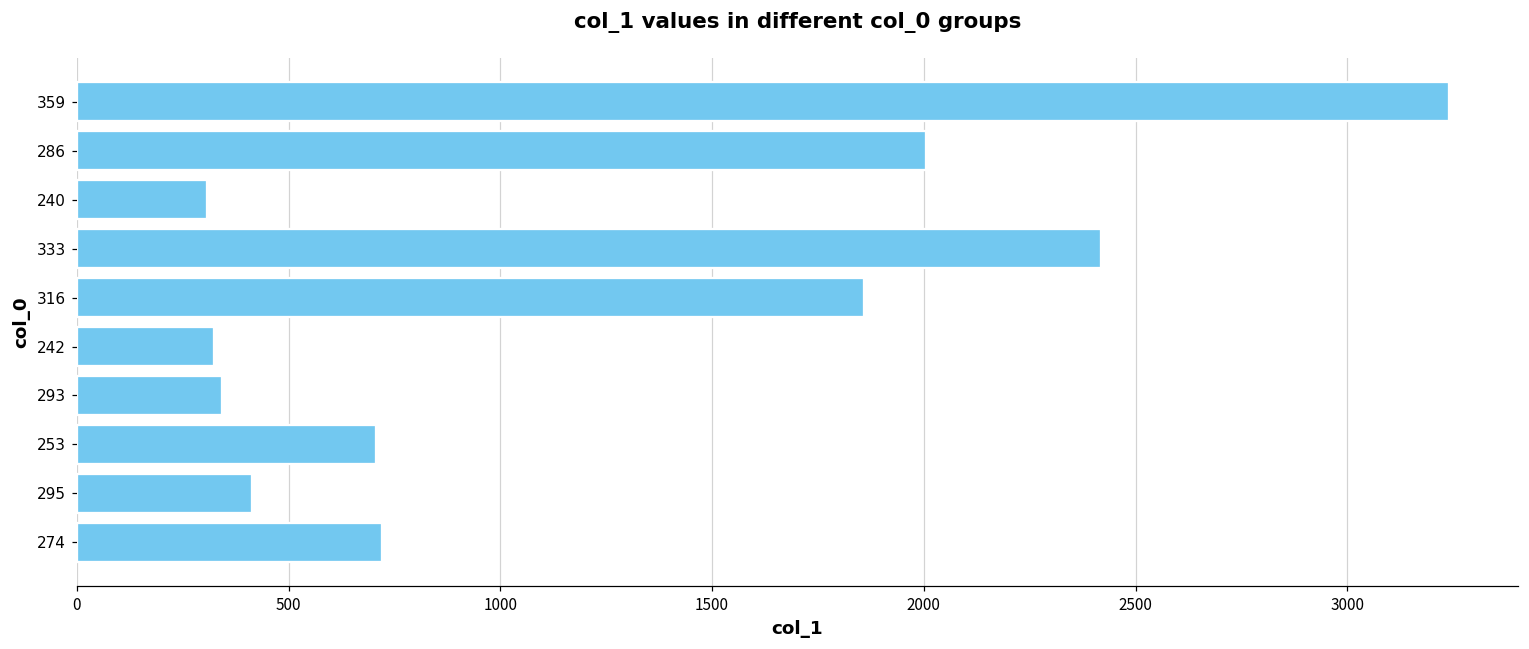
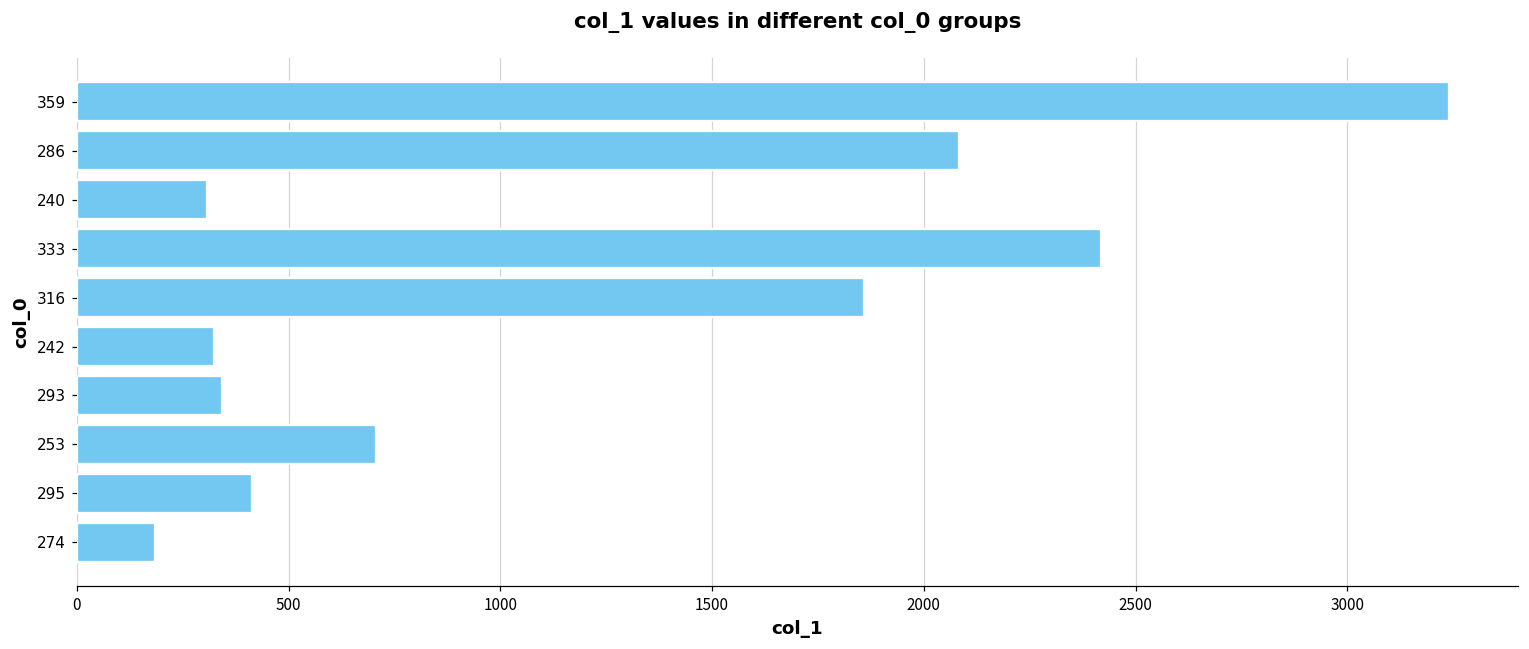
  {
    "359": 3240,
-   "286": 2010,
+   "286": 2080,
    "240": 310,
    "333": 2420,
    "316": 1860,
    "242": 330,
    "293": 340,
    "253": 710,
    "295": 410,
-   "274": 720
+   "274": 180
  }
